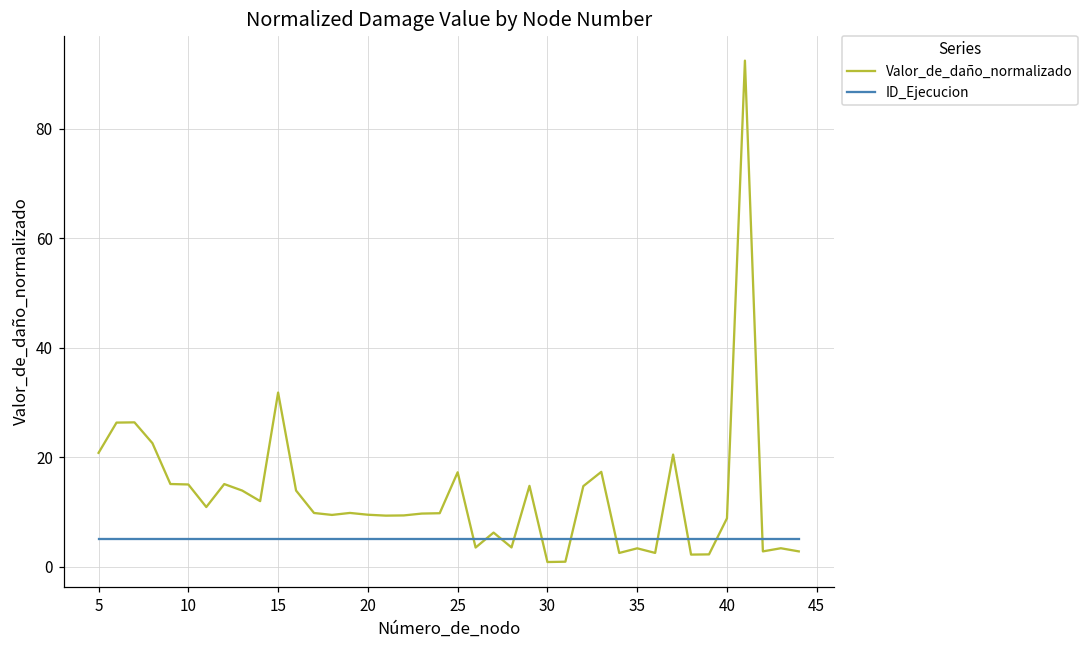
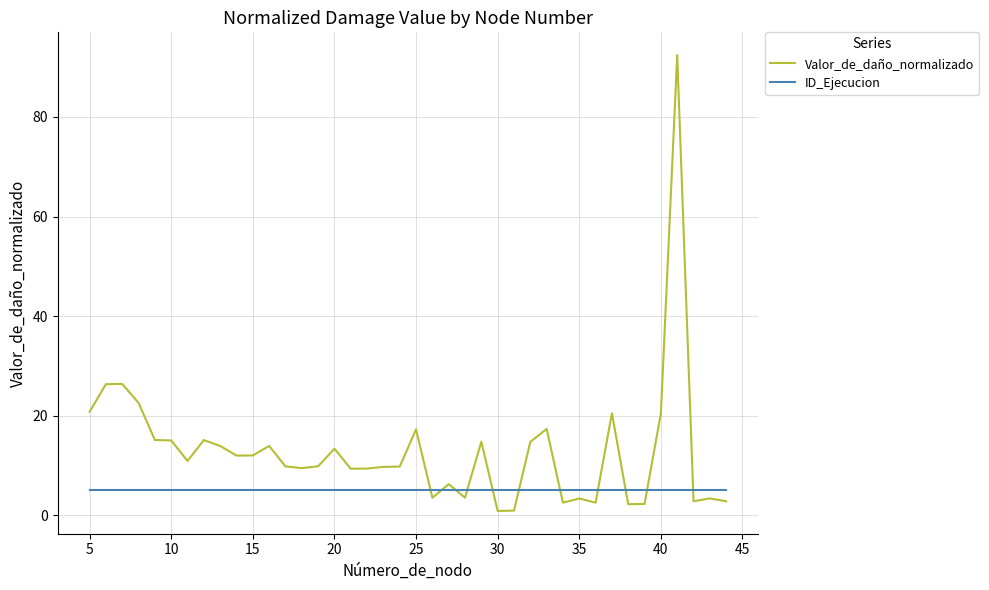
  {
    "Valor_de_daño_normalizado": {
      "5": 21,
      "10": 15,
-     "15": 32,
-     "20": 9,
+     "15": 12,
+     "20": 13,
      "25": 17,
      "30": 1,
      "35": 3,
-     "40": 9
+     "40": 20
    },
    "ID_Ejecucion": {
      "5": 5,
      "10": 5,
      "15": 5,
      "20": 5,
      "25": 5,
      "30": 5,
      "35": 5,
      "40": 5
    }
  }
